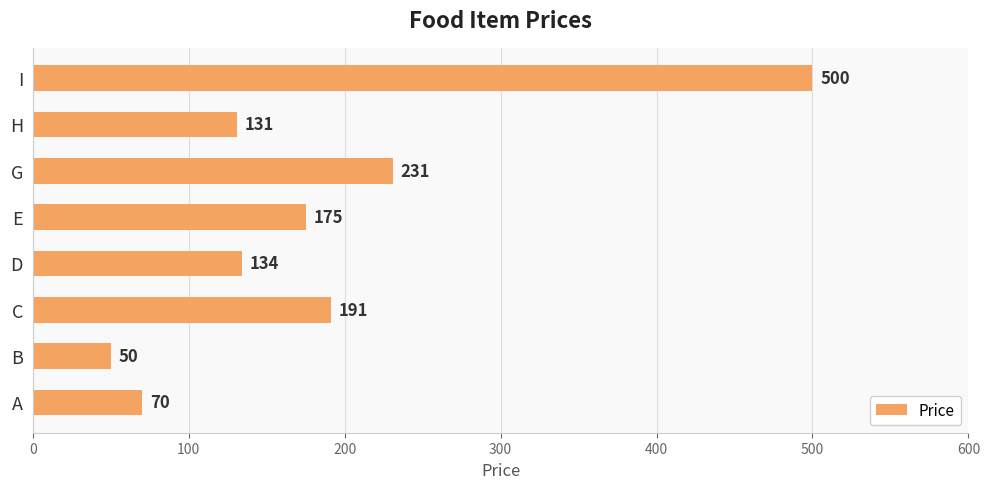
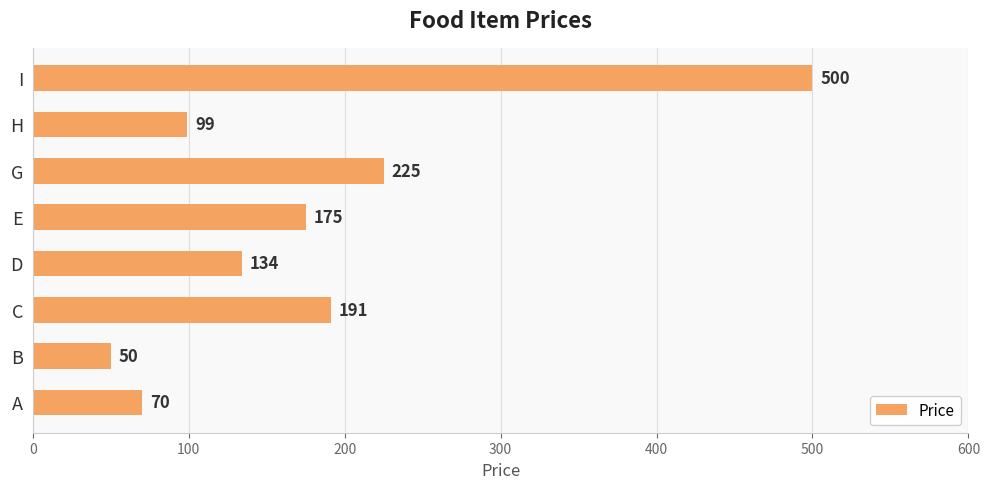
  {
    "I": 500,
-   "H": 131,
-   "G": 231,
+   "H": 99,
+   "G": 225,
    "E": 175,
    "D": 134,
    "C": 191,
    "B": 50,
    "A": 70
  }
